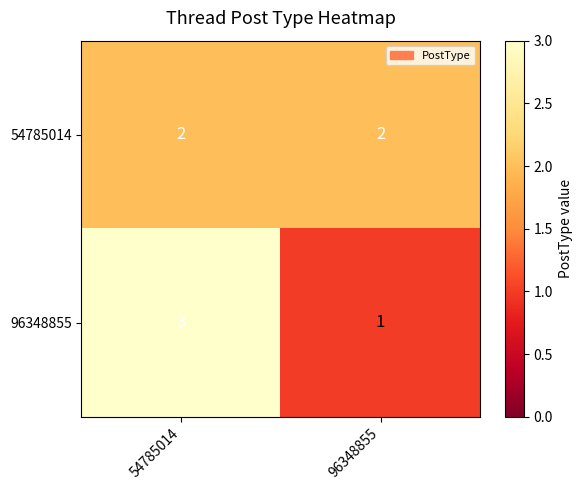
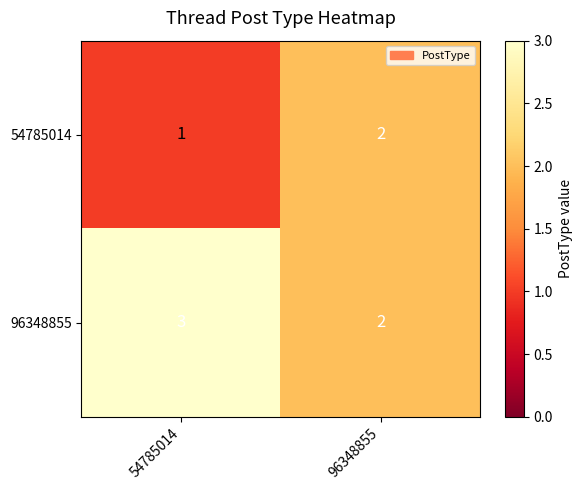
  {
    "54785014": {
-     "54785014": 2,
+     "54785014": 1,
      "96348855": 2
    },
    "96348855": {
      "54785014": 3,
-     "96348855": 1
+     "96348855": 2
    }
  }
